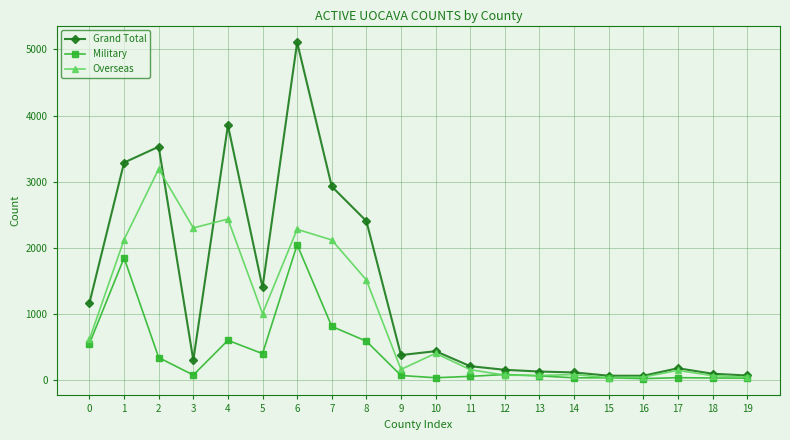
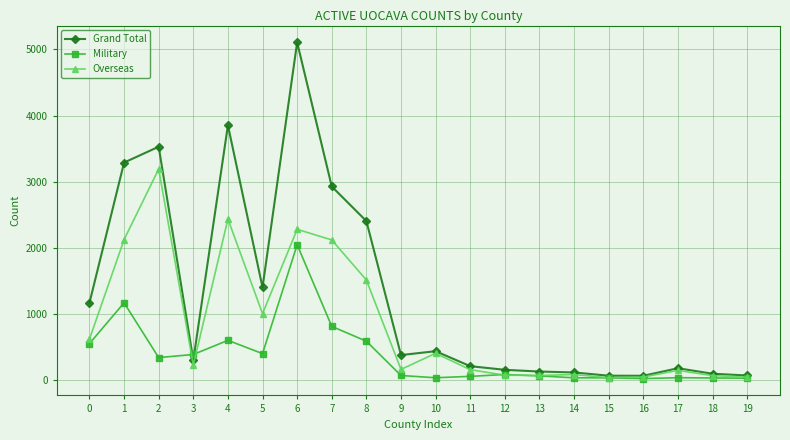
  {
    "Grand Total": {
      "0": 1200,
      "1": 3300,
      "2": 3500,
      "3": 300,
      "4": 3900,
      "5": 1400,
      "6": 5100,
      "7": 2900,
      "8": 2400,
      "9": 400,
      "11": 200,
      "12": 200,
      "13": 100
    },
    "Military": {
      "0": 500,
-     "1": 1800,
+     "1": 1200,
      "2": 300,
-     "3": 100,
+     "3": 400,
      "4": 600,
      "5": 400,
      "6": 2000,
      "7": 800,
      "8": 600,
      "9": 100,
      "10": 0,
      "11": 100,
      "14": 0,
      "17": 0
    },
    "Overseas": {
      "0": 600,
      "1": 2100,
      "2": 3200,
-     "3": 2300,
+     "3": 200,
      "4": 2400,
      "5": 1000,
      "6": 2300,
      "7": 2100,
      "8": 1500,
      "9": 200,
      "11": 200
    }
  }
